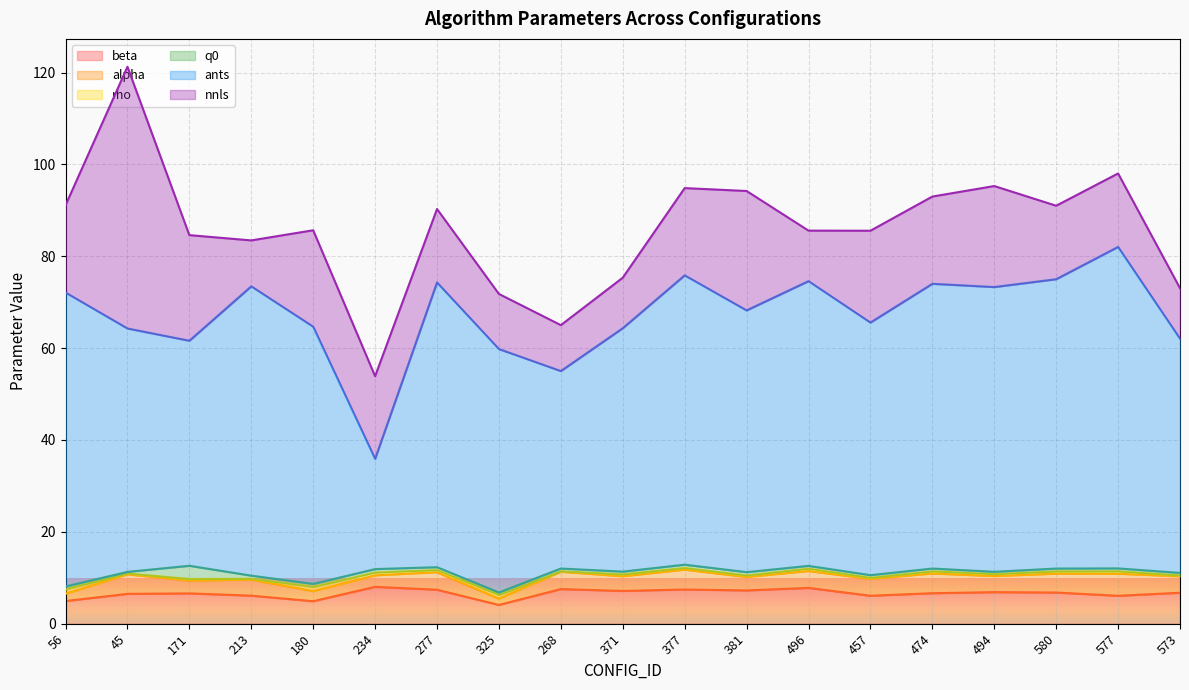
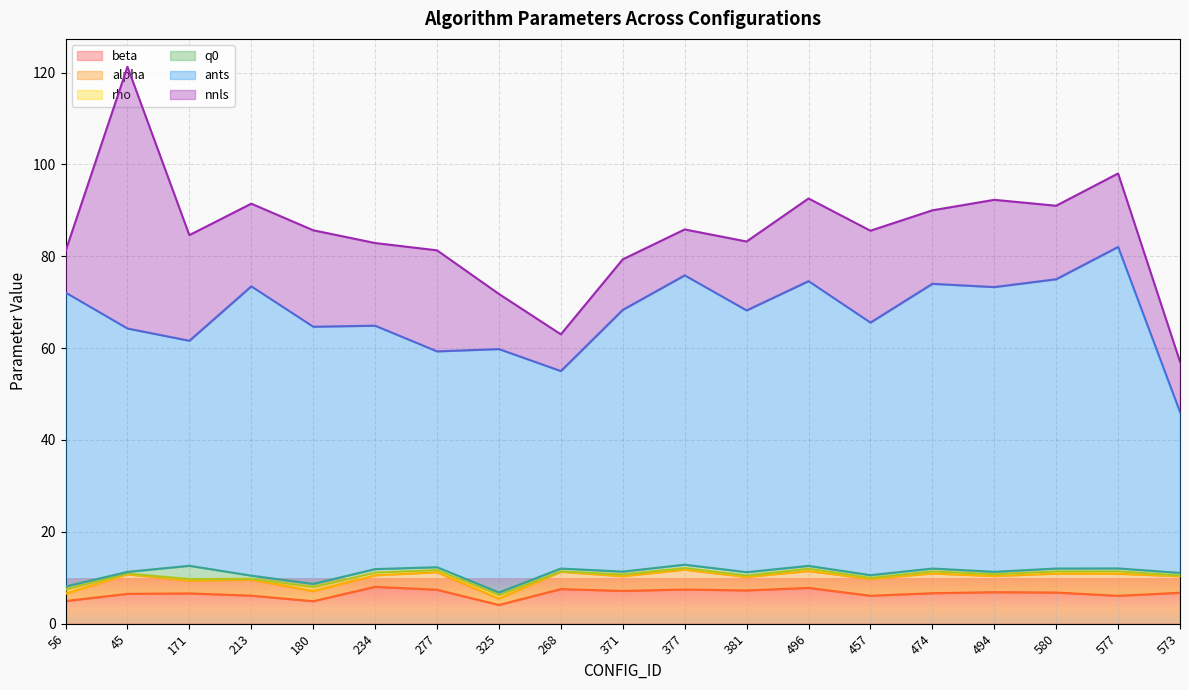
  {
    "q0": {
      "56": 1,
      "171": 3,
      "213": 1,
      "180": 1,
      "234": 1,
      "277": 1,
      "268": 1,
      "371": 1,
      "377": 1,
      "381": 1,
      "496": 1,
      "457": 1,
      "474": 1,
      "580": 1,
      "577": 1,
      "573": 1
    },
    "ants": {
      "56": 64,
      "45": 53,
      "171": 49,
      "213": 63,
      "180": 56,
-     "234": 24,
-     "277": 62,
+     "234": 53,
+     "277": 47,
      "325": 53,
      "268": 43,
-     "371": 53,
+     "371": 57,
      "377": 63,
      "381": 57,
      "496": 62,
      "457": 55,
      "474": 62,
      "494": 62,
      "580": 63,
      "577": 70,
-     "573": 51
+     "573": 35
    },
    "nnls": {
-     "56": 19,
+     "56": 9,
      "171": 23,
-     "213": 10,
+     "213": 18,
      "180": 21,
      "234": 18,
-     "277": 16,
+     "277": 22,
      "325": 12,
-     "268": 10,
+     "268": 8,
      "371": 11,
-     "377": 19,
-     "381": 26,
-     "496": 11,
+     "377": 10,
+     "381": 15,
+     "496": 18,
      "457": 20,
-     "474": 19,
-     "494": 22,
+     "474": 16,
+     "494": 19,
      "580": 16,
      "577": 16,
      "573": 11
    }
  }
